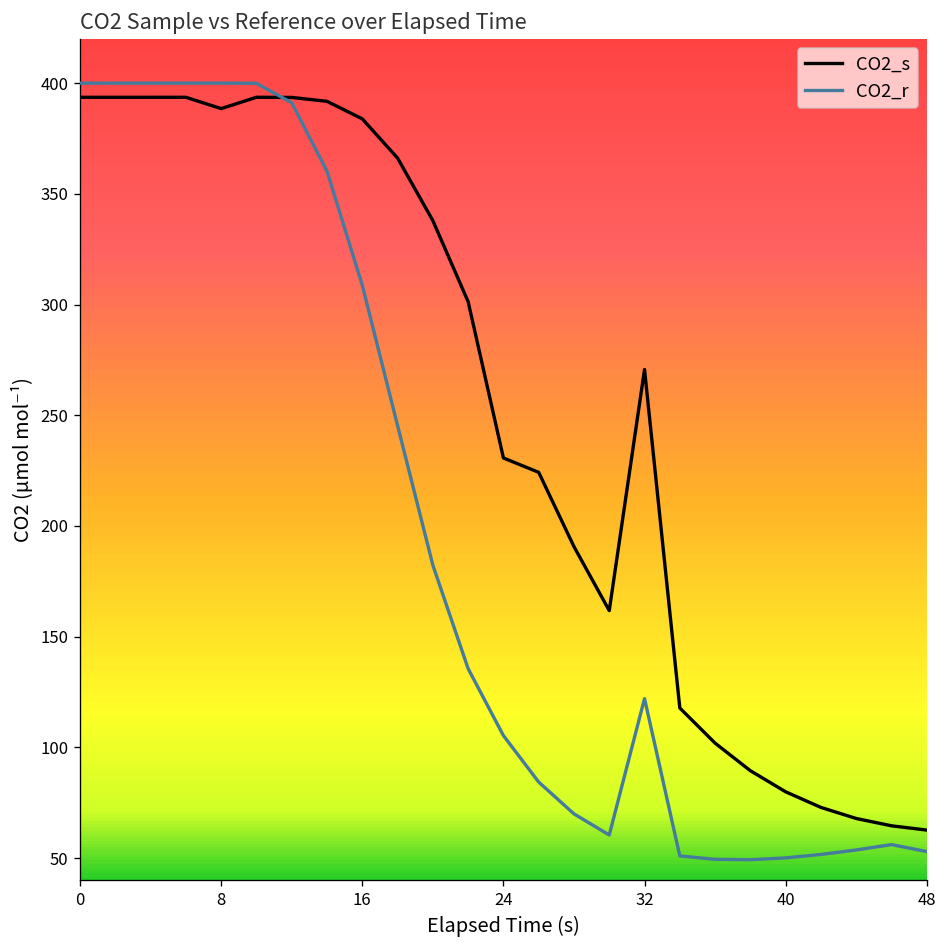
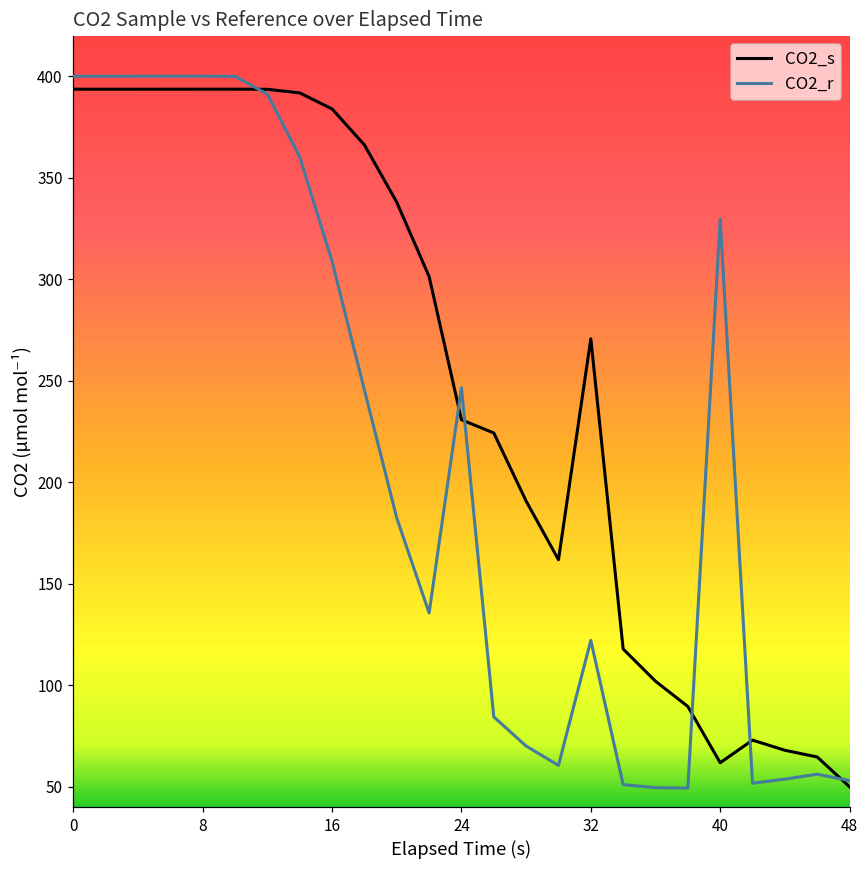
  {
    "CO2_s": {
      "0": 394,
-     "8": 388,
+     "8": 394,
      "16": 384,
      "24": 231,
      "32": 271,
-     "40": 80,
-     "48": 63
+     "40": 62,
+     "48": 50
    },
    "CO2_r": {
      "0": 400,
      "8": 400,
      "16": 309,
-     "24": 105,
+     "24": 247,
      "32": 122,
-     "40": 50,
+     "40": 330,
      "48": 53
    }
  }
